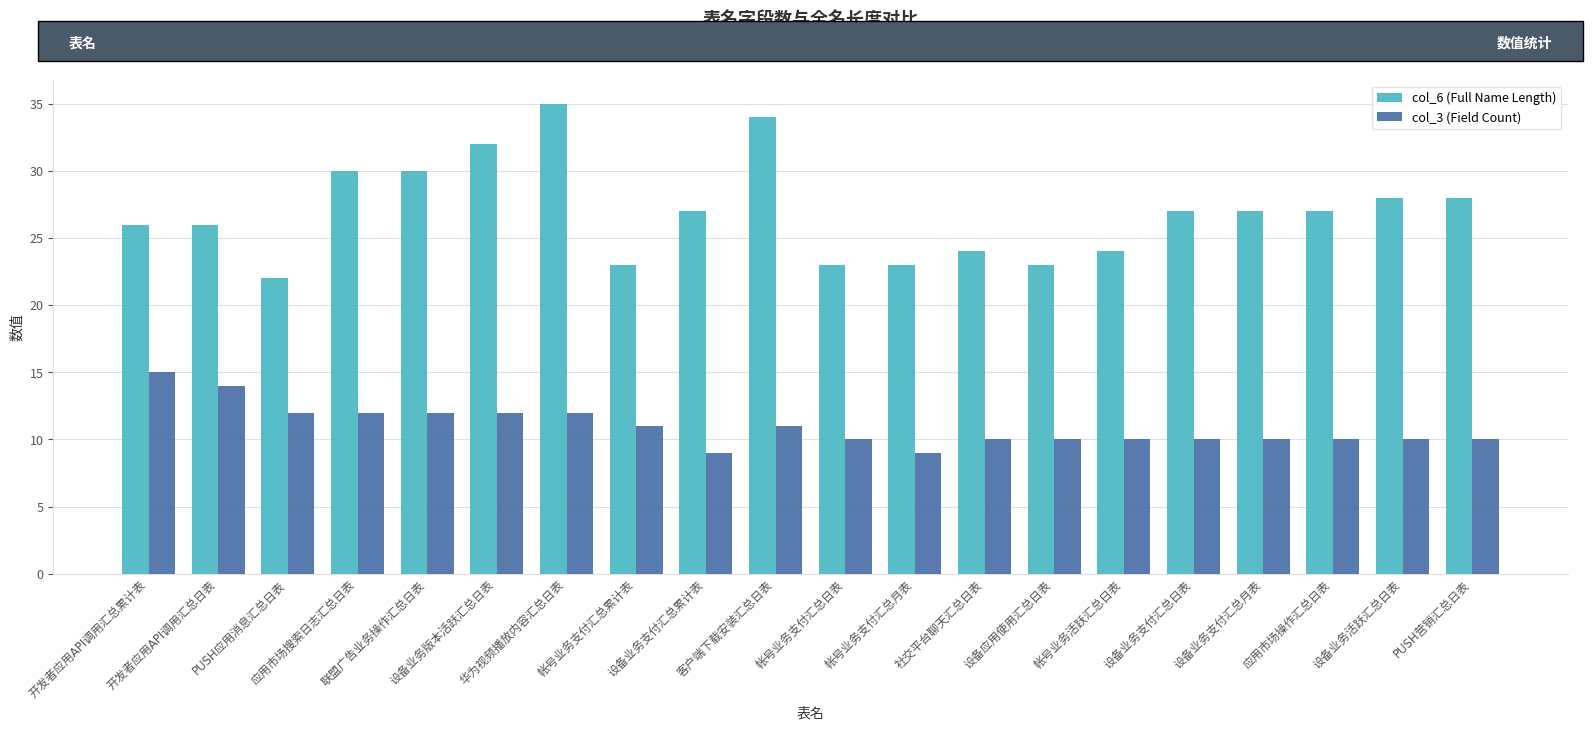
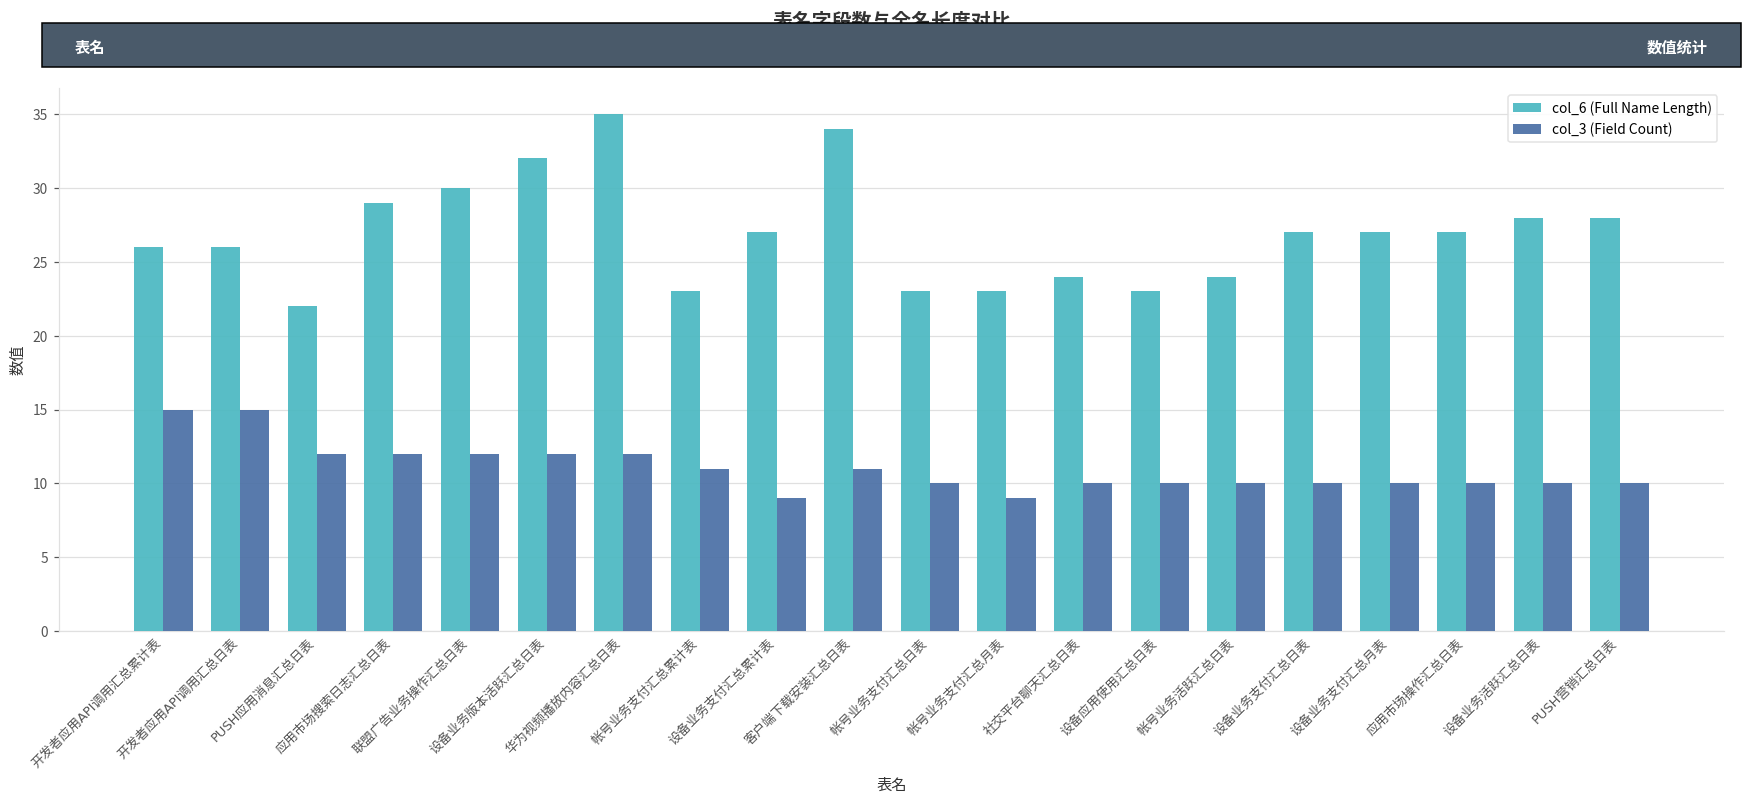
  {
    "col_6 (Full Name Length)": {
      "开发者应用API调用汇总累计表": 26,
      "开发者应用API调用汇总日表": 26,
      "PUSH应用消息汇总日表": 22,
-     "应用市场搜索日志汇总日表": 30,
+     "应用市场搜索日志汇总日表": 29,
      "联盟广告业务操作汇总日表": 30,
      "设备业务版本活跃汇总日表": 32,
      "华为视频播放内容汇总日表": 35,
      "帐号业务支付汇总累计表": 23,
      "设备业务支付汇总累计表": 27,
      "客户端下载安装汇总日表": 34,
      "帐号业务支付汇总日表": 23,
      "帐号业务支付汇总月表": 23,
      "社交平台聊天汇总日表": 24,
      "设备应用使用汇总日表": 23,
      "帐号业务活跃汇总日表": 24,
      "设备业务支付汇总日表": 27,
      "设备业务支付汇总月表": 27,
      "应用市场操作汇总日表": 27,
      "设备业务活跃汇总日表": 28,
      "PUSH营销汇总日表": 28
    },
    "col_3 (Field Count)": {
      "开发者应用API调用汇总累计表": 15,
-     "开发者应用API调用汇总日表": 14,
+     "开发者应用API调用汇总日表": 15,
      "PUSH应用消息汇总日表": 12,
      "应用市场搜索日志汇总日表": 12,
      "联盟广告业务操作汇总日表": 12,
      "设备业务版本活跃汇总日表": 12,
      "华为视频播放内容汇总日表": 12,
      "帐号业务支付汇总累计表": 11,
      "设备业务支付汇总累计表": 9,
      "客户端下载安装汇总日表": 11,
      "帐号业务支付汇总日表": 10,
      "帐号业务支付汇总月表": 9,
      "社交平台聊天汇总日表": 10,
      "设备应用使用汇总日表": 10,
      "帐号业务活跃汇总日表": 10,
      "设备业务支付汇总日表": 10,
      "设备业务支付汇总月表": 10,
      "应用市场操作汇总日表": 10,
      "设备业务活跃汇总日表": 10,
      "PUSH营销汇总日表": 10
    }
  }
